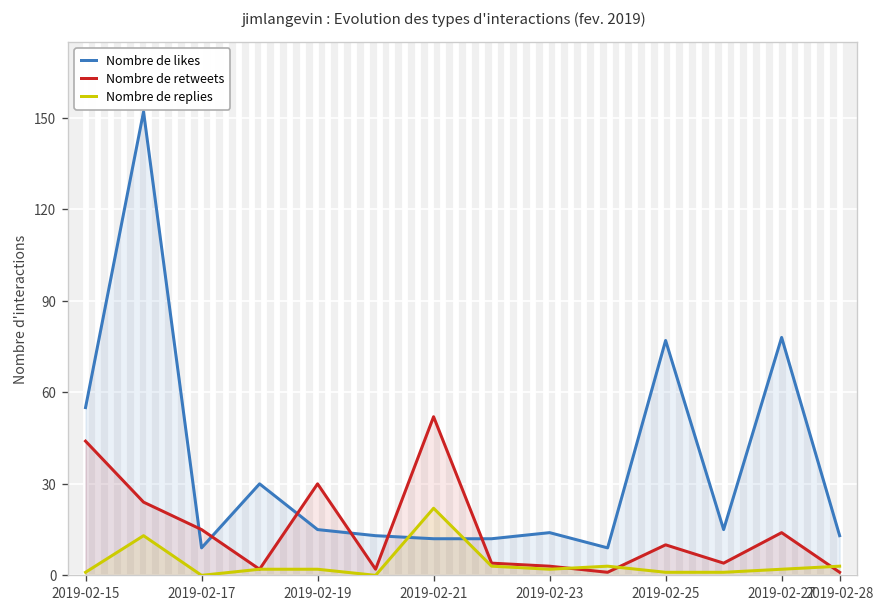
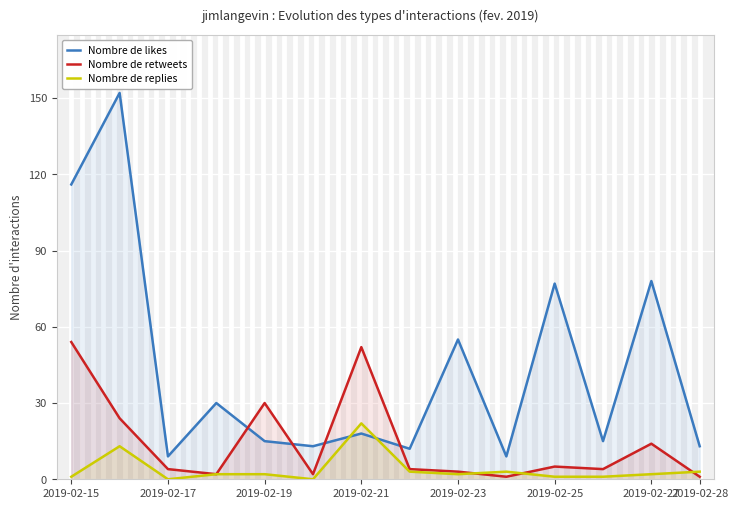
  {
    "Nombre de likes": {
-     "2019-02-15": 55,
+     "2019-02-15": 116,
      "2019-02-17": 9,
      "2019-02-19": 15,
-     "2019-02-21": 12,
-     "2019-02-23": 14,
+     "2019-02-21": 18,
+     "2019-02-23": 55,
      "2019-02-25": 77
    },
    "Nombre de retweets": {
-     "2019-02-15": 44,
-     "2019-02-17": 15,
+     "2019-02-15": 54,
+     "2019-02-17": 4,
      "2019-02-19": 30,
      "2019-02-21": 52,
-     "2019-02-25": 10
+     "2019-02-25": 5
    },
    "Nombre de replies": {
      "2019-02-15": 1,
      "2019-02-17": 0,
      "2019-02-19": 2,
      "2019-02-21": 22,
      "2019-02-25": 1
    }
  }
